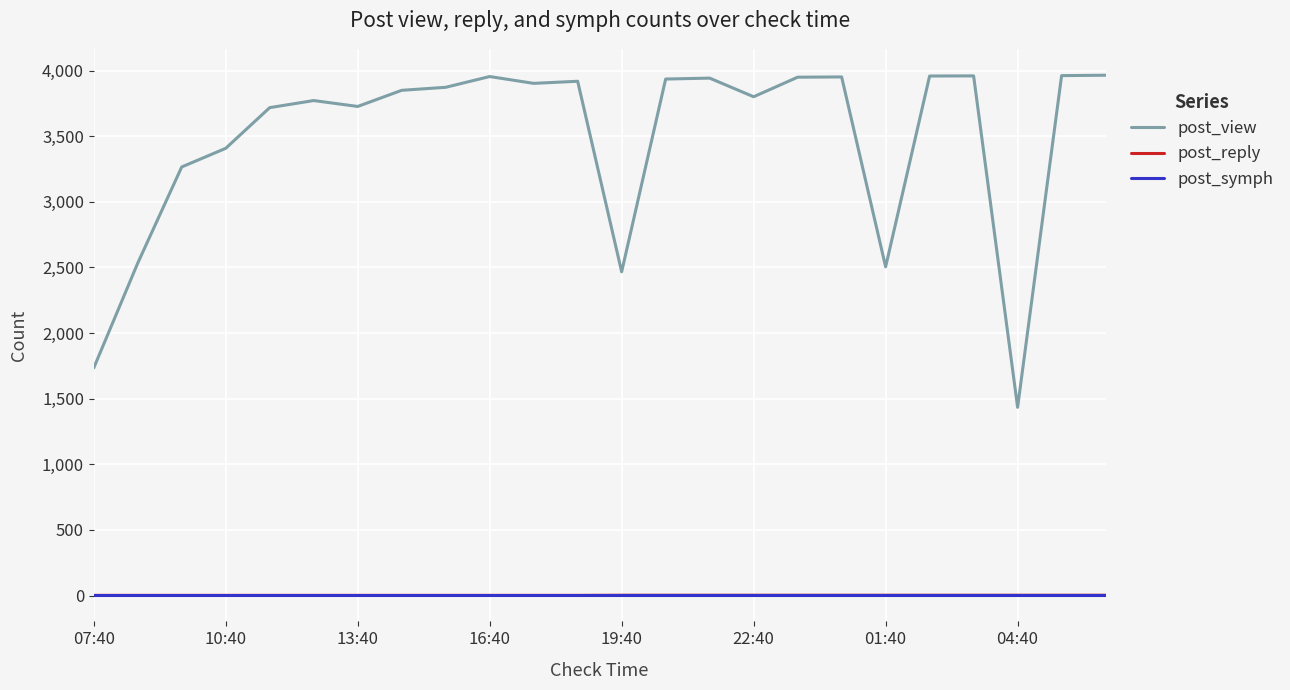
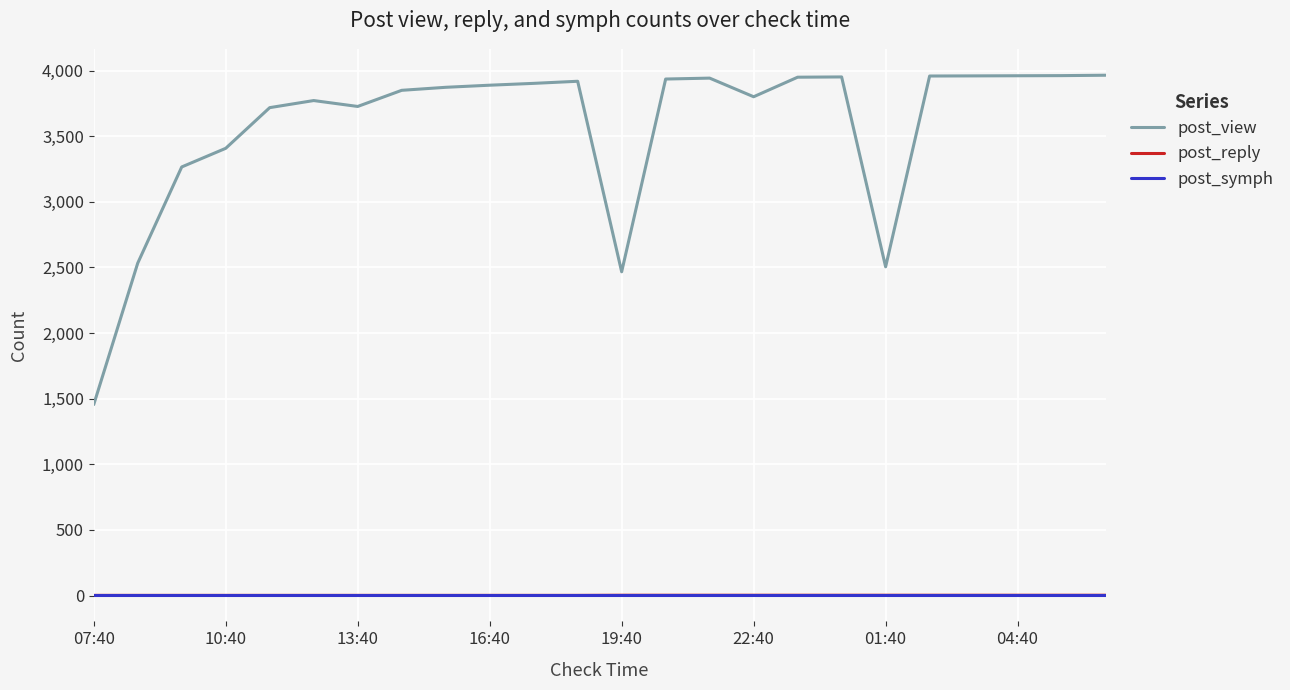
  {
    "post_view": {
-     "07:40": "1,730",
+     "07:40": "1,460",
      "10:40": "3,410",
      "13:40": "3,730",
-     "16:40": "3,960",
+     "16:40": "3,890",
      "19:40": "2,470",
      "22:40": "3,800",
      "01:40": "2,510",
-     "04:40": "1,430"
+     "04:40": "3,960"
    },
    "post_symph": {
      "07:40": "0",
      "10:40": "0",
      "13:40": "0",
      "16:40": "0",
      "19:40": "0",
      "22:40": "0",
      "01:40": "0",
      "04:40": "0"
    }
  }
